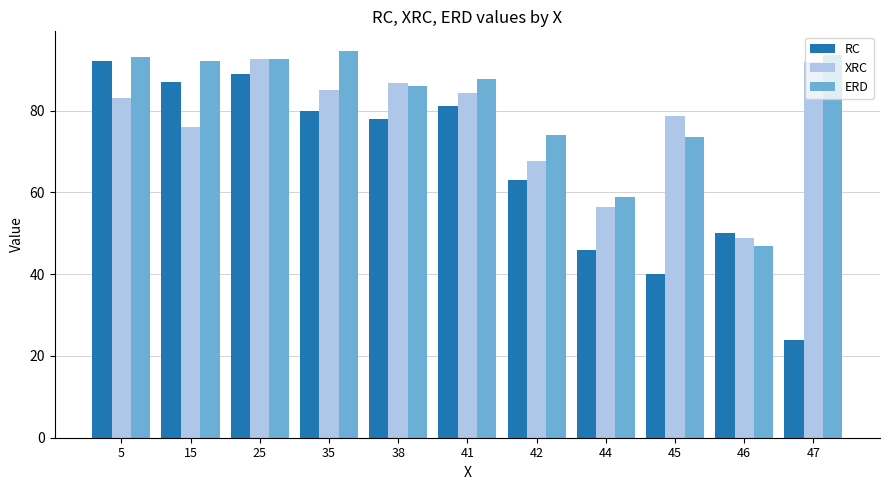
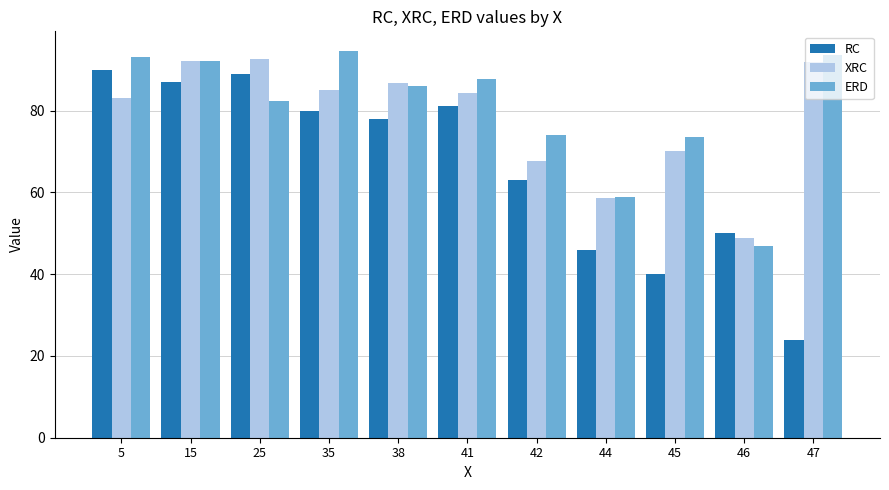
  {
    "RC": {
-     "5": 92,
+     "5": 90,
      "15": 87,
      "25": 89,
      "35": 80,
      "38": 78,
      "41": 81,
      "42": 63,
      "44": 46,
      "45": 40,
      "46": 50,
      "47": 24
    },
    "XRC": {
      "5": 83,
-     "15": 76,
+     "15": 92,
      "25": 93,
      "35": 85,
      "38": 87,
      "41": 84,
      "42": 68,
-     "44": 56,
-     "45": 79,
+     "44": 59,
+     "45": 70,
      "46": 49
    },
    "ERD": {
      "5": 93,
      "15": 92,
-     "25": 93,
+     "25": 82,
      "35": 95,
      "38": 86,
      "41": 88,
      "42": 74,
      "44": 59,
      "45": 73,
      "46": 47
    }
  }
